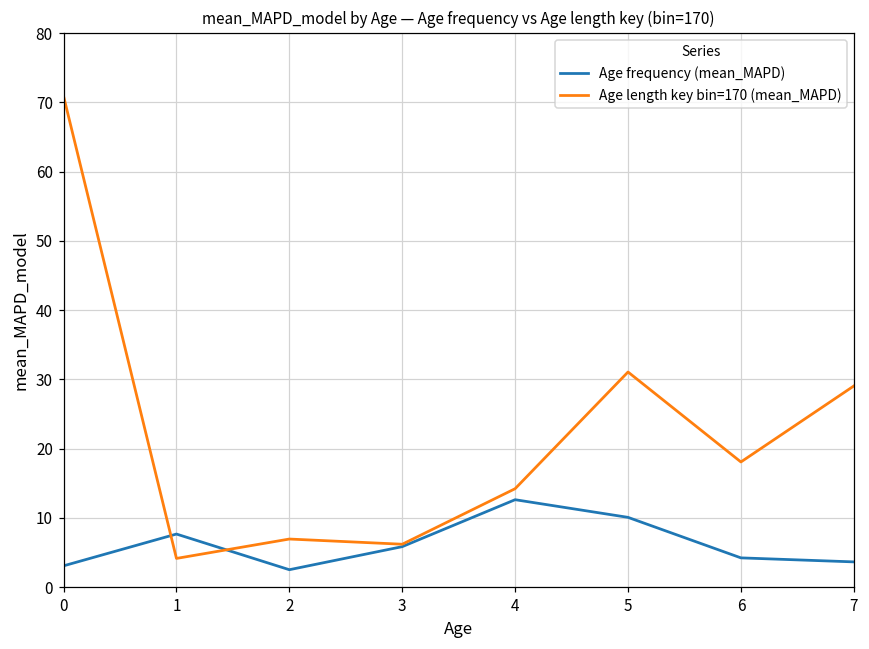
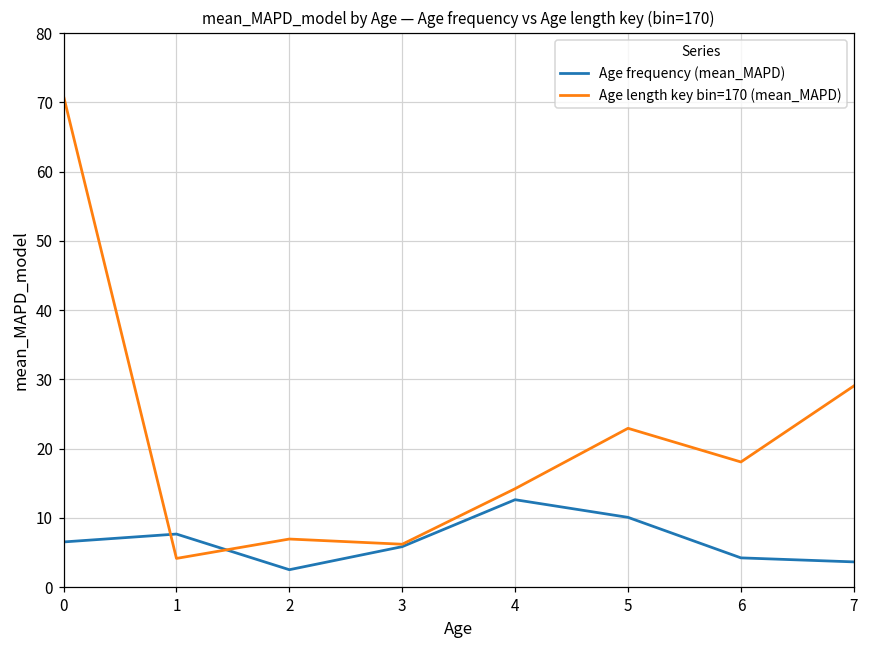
  {
    "Age frequency (mean_MAPD)": {
-     "0": 3,
+     "0": 7,
      "1": 8,
      "2": 3,
      "4": 13,
      "5": 10,
      "6": 4,
      "7": 4
    },
    "Age length key bin=170 (mean_MAPD)": {
      "0": 71,
      "1": 4,
      "2": 7,
      "4": 14,
-     "5": 31,
+     "5": 23,
      "6": 18,
      "7": 29
    }
  }
